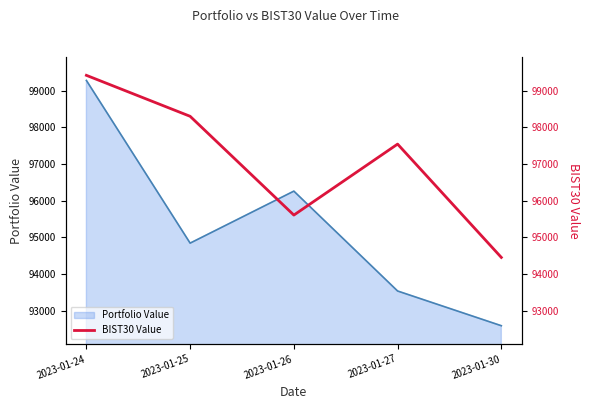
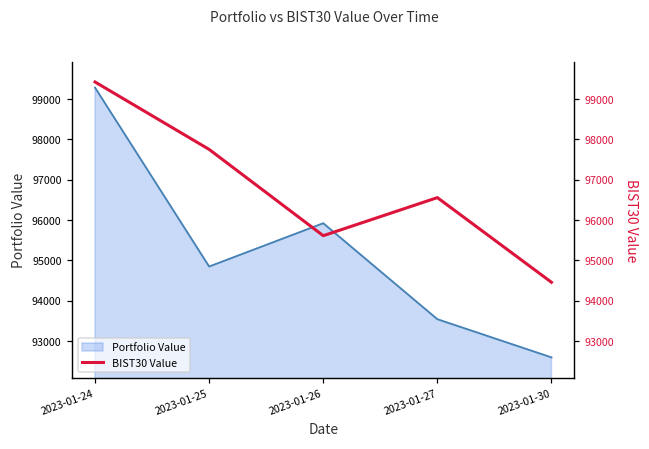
  {
    "Portfolio Value": {
      "2023-01-24": 99300,
      "2023-01-25": 94800,
-     "2023-01-26": 96300,
+     "2023-01-26": 95900,
      "2023-01-27": 93500,
      "2023-01-30": 92600
    },
    "BIST30 Value": {
      "2023-01-24": 99400,
-     "2023-01-25": 98300,
+     "2023-01-25": 97700,
      "2023-01-26": 95600,
-     "2023-01-27": 97500,
+     "2023-01-27": 96600,
      "2023-01-30": 94500
    }
  }
